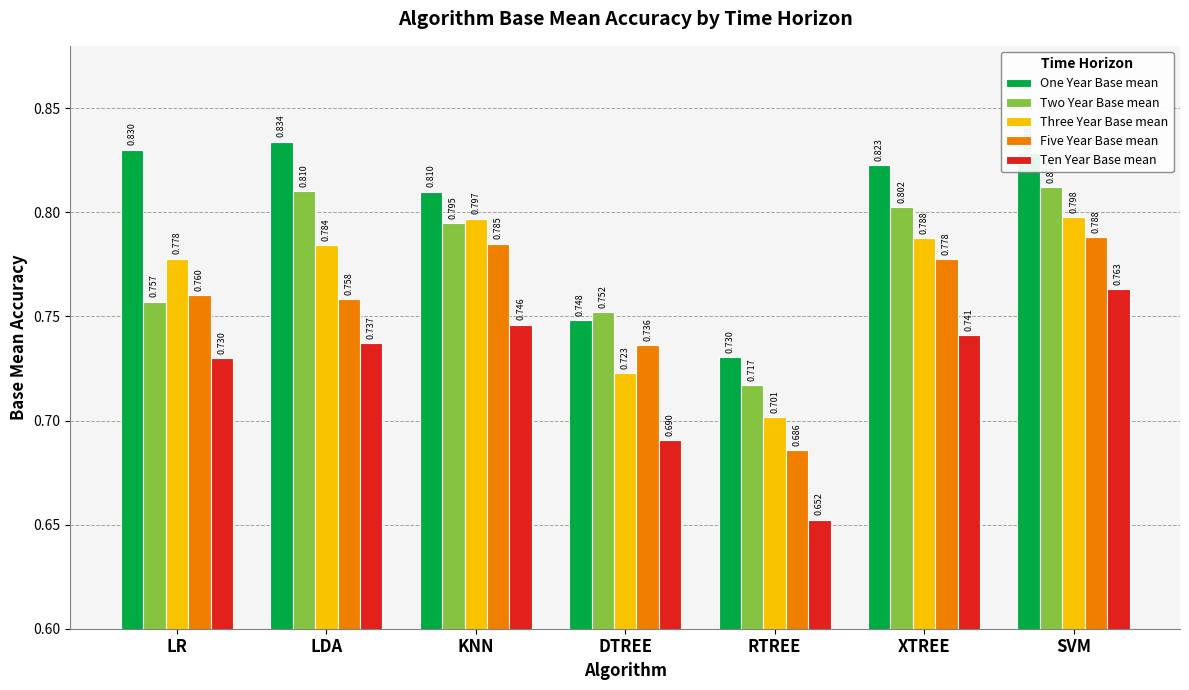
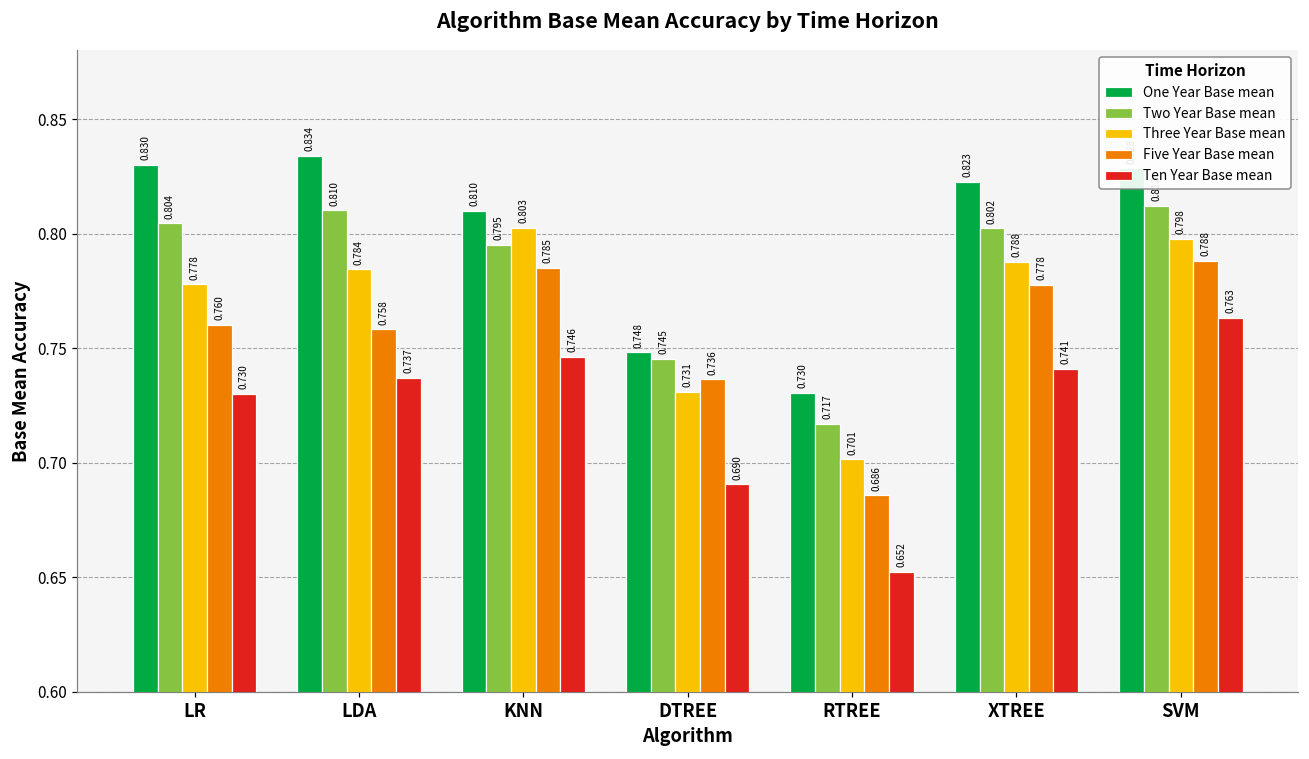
  {
    "One Year Base mean": {
      "LR": 0.830,
      "LDA": 0.834,
      "KNN": 0.810,
      "DTREE": 0.748,
      "RTREE": 0.730,
      "XTREE": 0.823
    },
    "Two Year Base mean": {
-     "LR": 0.757,
+     "LR": 0.804,
      "LDA": 0.810,
      "KNN": 0.795,
-     "DTREE": 0.752,
+     "DTREE": 0.745,
      "RTREE": 0.717,
      "XTREE": 0.802
    },
    "Three Year Base mean": {
      "LR": 0.778,
      "LDA": 0.784,
-     "KNN": 0.797,
-     "DTREE": 0.723,
+     "KNN": 0.803,
+     "DTREE": 0.731,
      "RTREE": 0.701,
      "XTREE": 0.788,
      "SVM": 0.798
    },
    "Five Year Base mean": {
      "LR": 0.760,
      "LDA": 0.758,
      "KNN": 0.785,
      "DTREE": 0.736,
      "RTREE": 0.686,
      "XTREE": 0.778,
      "SVM": 0.788
    },
    "Ten Year Base mean": {
      "LR": 0.730,
      "LDA": 0.737,
      "KNN": 0.746,
      "DTREE": 0.690,
      "RTREE": 0.652,
      "XTREE": 0.741,
      "SVM": 0.763
    }
  }
